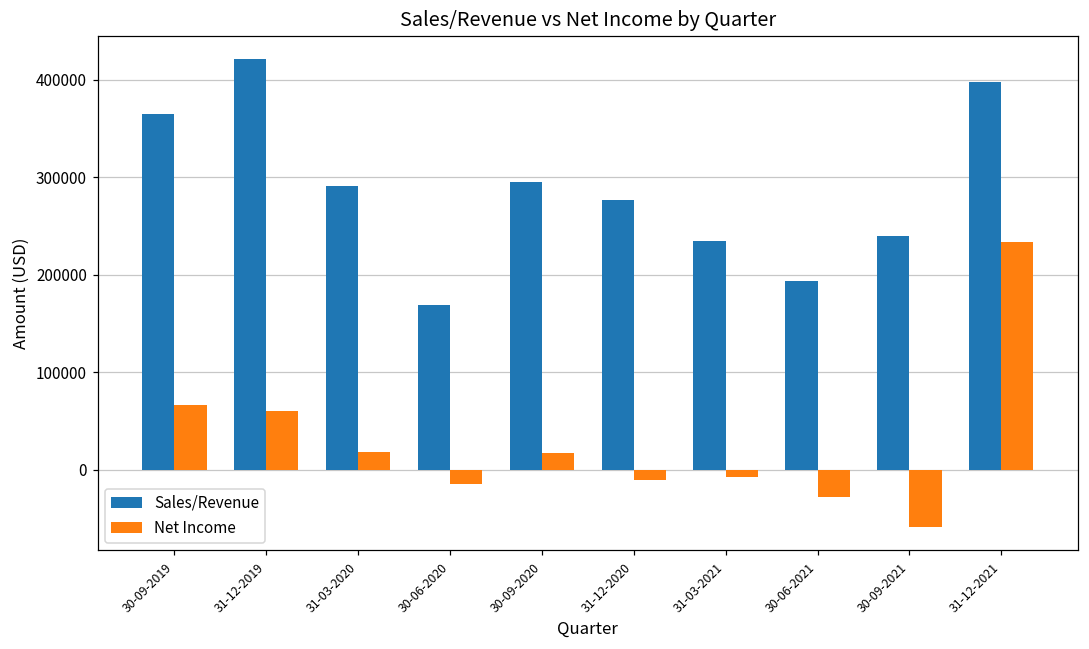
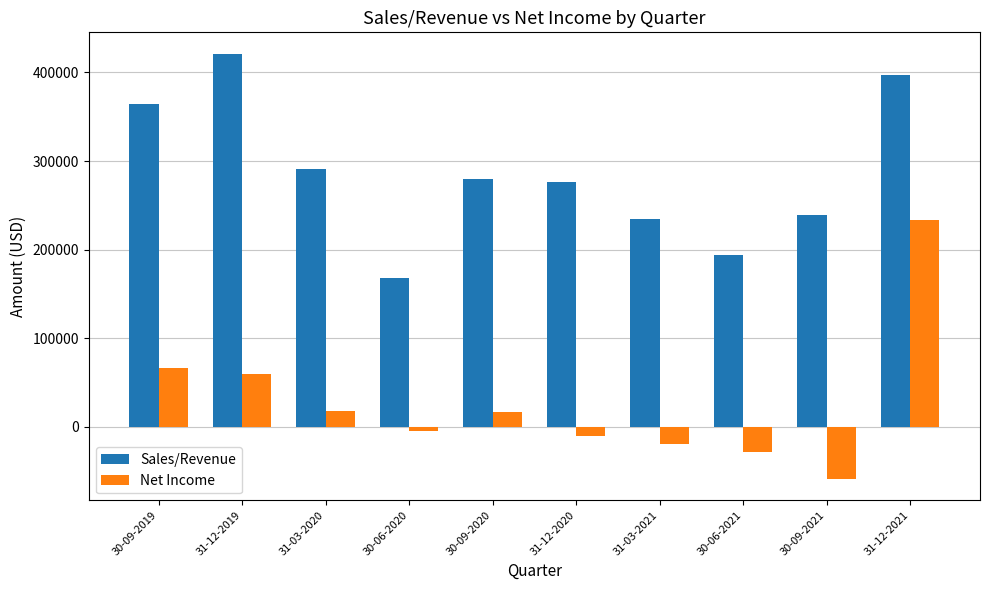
  {
    "Sales/Revenue": {
      "30-09-2019": 360000,
      "31-12-2019": 420000,
      "31-03-2020": 290000,
      "30-06-2020": 170000,
-     "30-09-2020": 290000,
+     "30-09-2020": 280000,
      "31-12-2020": 280000,
      "31-03-2021": 230000,
      "30-06-2021": 190000,
      "30-09-2021": 240000,
      "31-12-2021": 400000
    },
    "Net Income": {
      "30-09-2019": 70000,
      "31-12-2019": 60000,
      "31-03-2020": 20000,
-     "30-06-2020": -10000,
+     "30-06-2020": 0,
      "30-09-2020": 20000,
      "31-12-2020": -10000,
-     "31-03-2021": -10000,
+     "31-03-2021": -20000,
      "30-06-2021": -30000,
      "30-09-2021": -60000,
      "31-12-2021": 230000
    }
  }
